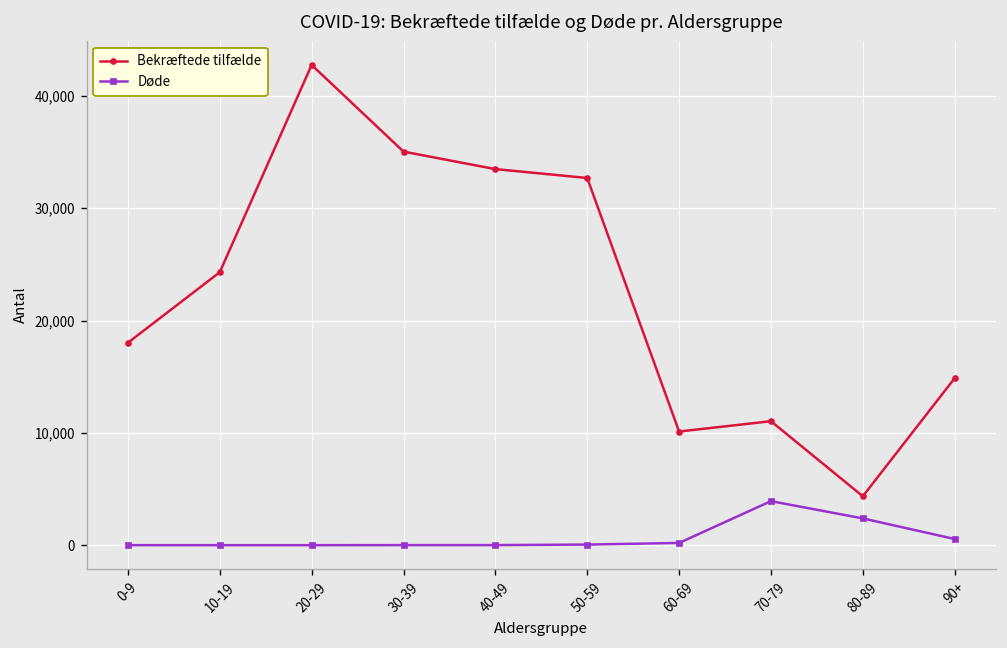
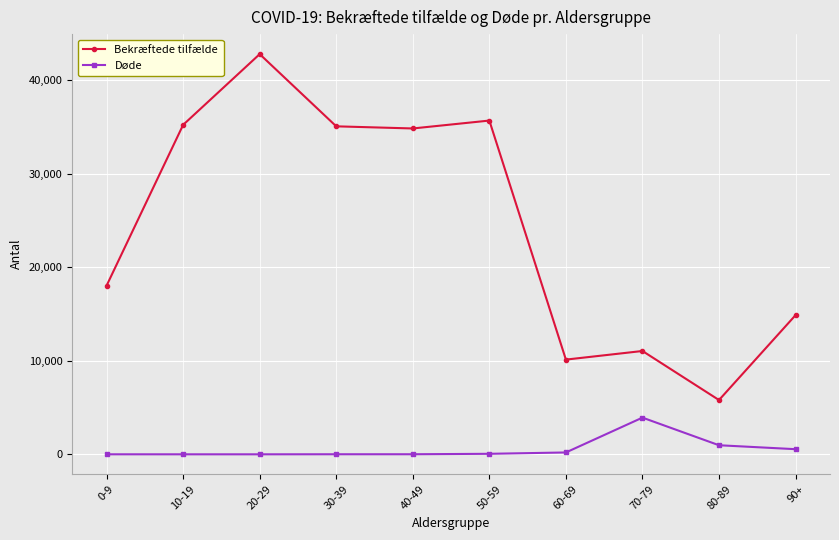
  {
    "Bekræftede tilfælde": {
      "0-9": "18,000",
-     "10-19": "24,000",
+     "10-19": "35,000",
      "20-29": "43,000",
      "30-39": "35,000",
-     "40-49": "33,000",
-     "50-59": "33,000",
+     "40-49": "35,000",
+     "50-59": "36,000",
      "60-69": "10,000",
      "70-79": "11,000",
-     "80-89": "4,000",
+     "80-89": "6,000",
      "90+": "15,000"
    },
    "Døde": {
      "0-9": "0",
      "10-19": "0",
      "20-29": "0",
      "30-39": "0",
      "40-49": "0",
      "50-59": "0",
      "60-69": "0",
      "70-79": "4,000",
-     "80-89": "2,000",
+     "80-89": "1,000",
      "90+": "1,000"
    }
  }
